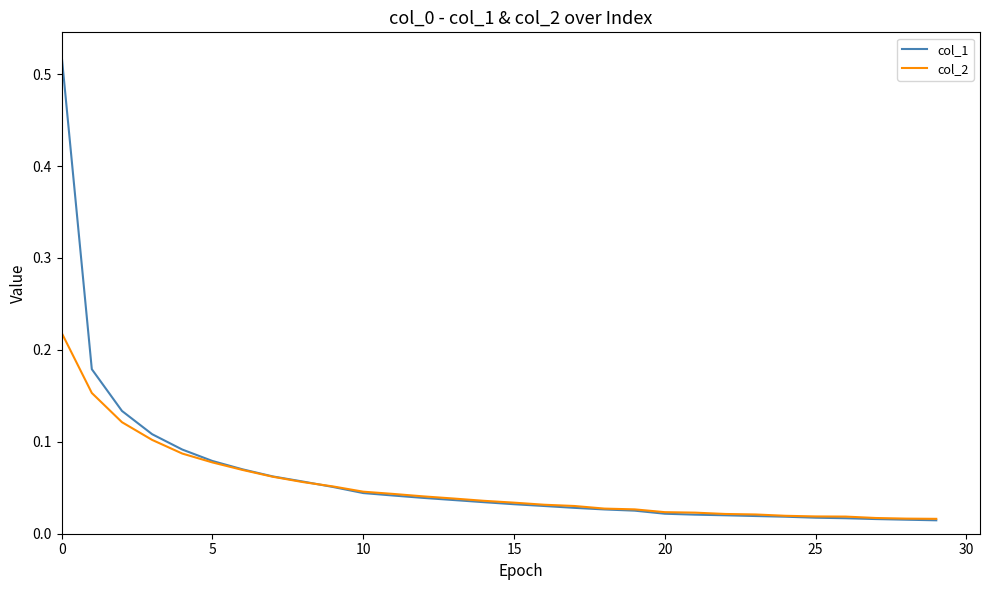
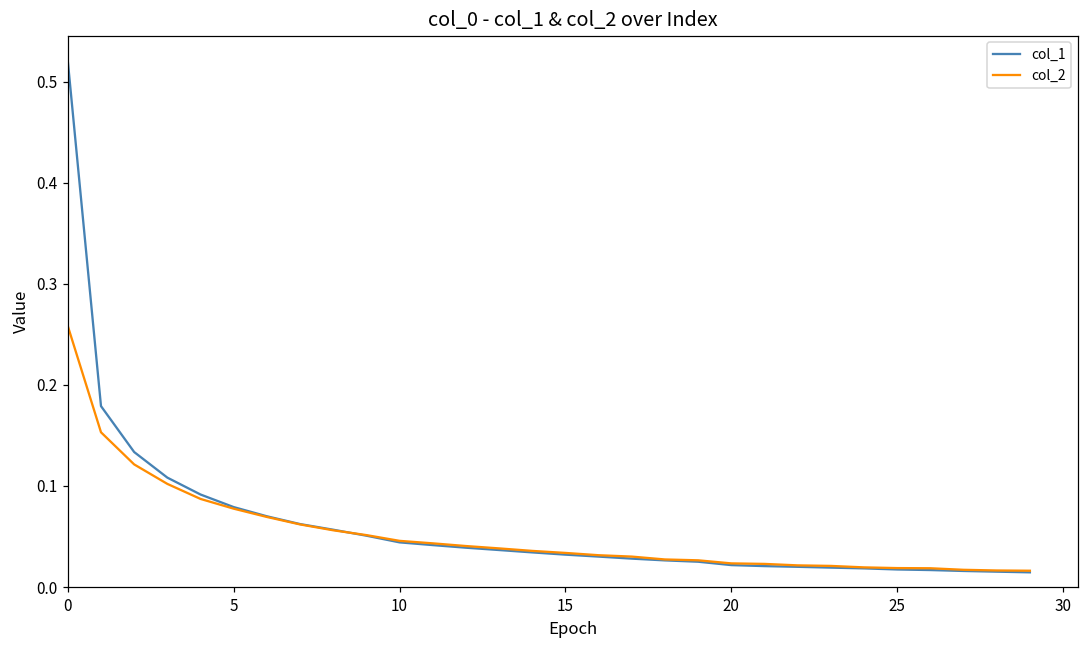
  {
    "col_1": {
      "0": 0.52
    },
    "col_2": {
-     "0": 0.22
+     "0": 0.26
    }
  }
